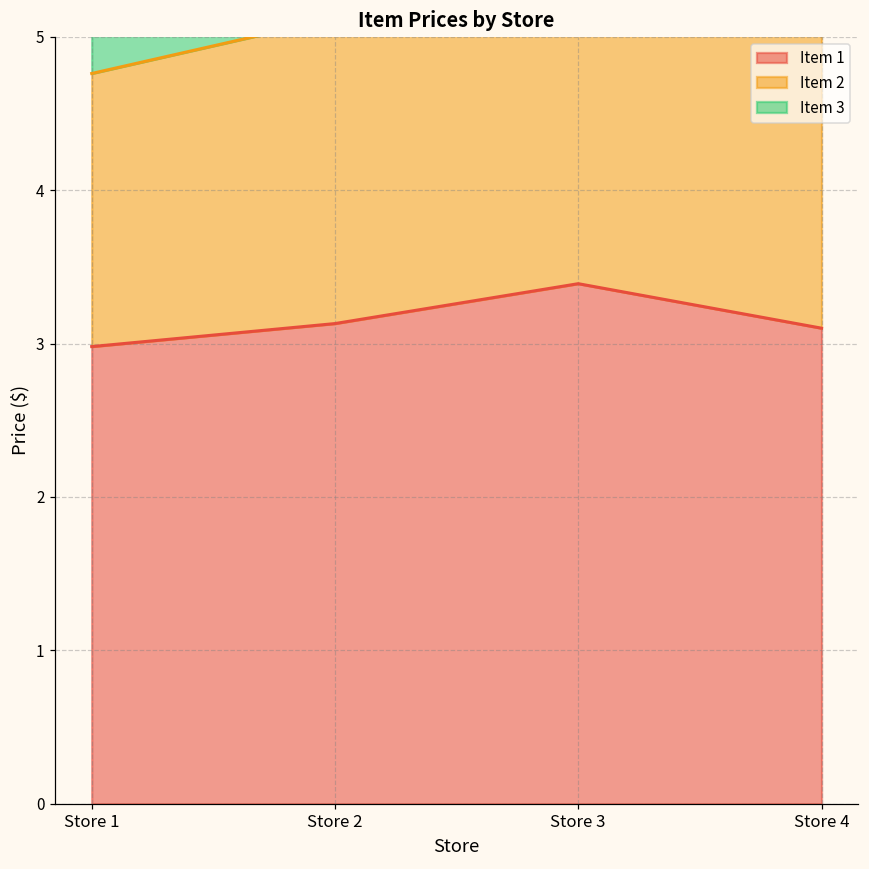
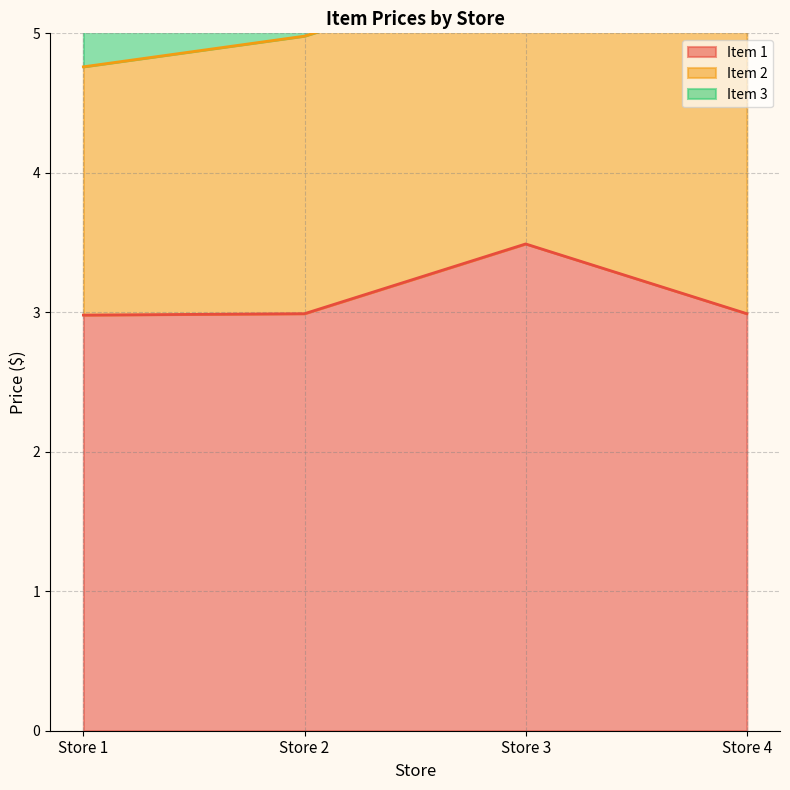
  {
    "Item 1": {
      "Store 1": 2.98,
-     "Store 2": 3.13,
-     "Store 3": 3.39,
-     "Store 4": 3.10
+     "Store 2": 2.99,
+     "Store 3": 3.49,
+     "Store 4": 2.99
    },
    "Item 2": {
      "Store 1": 1.78
    }
  }
